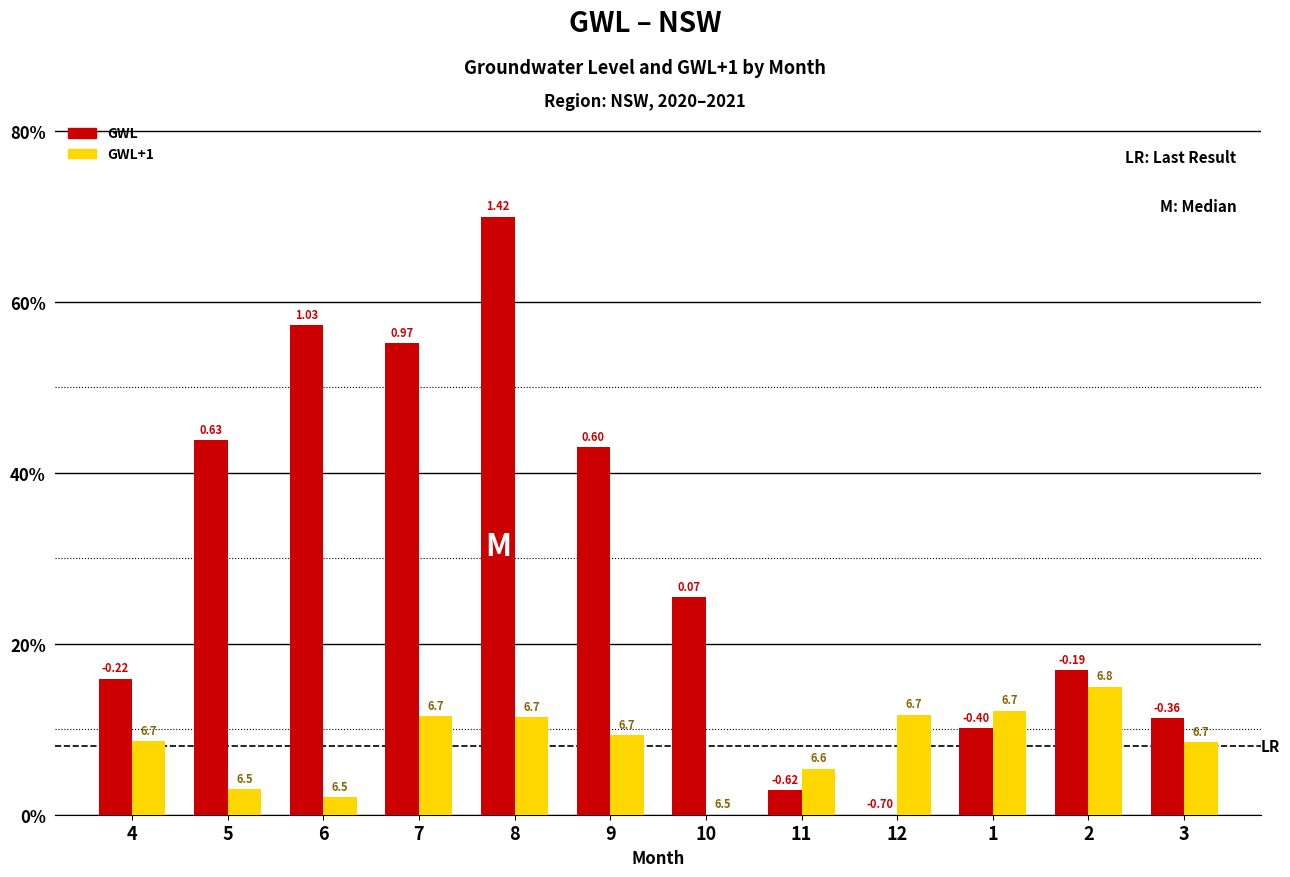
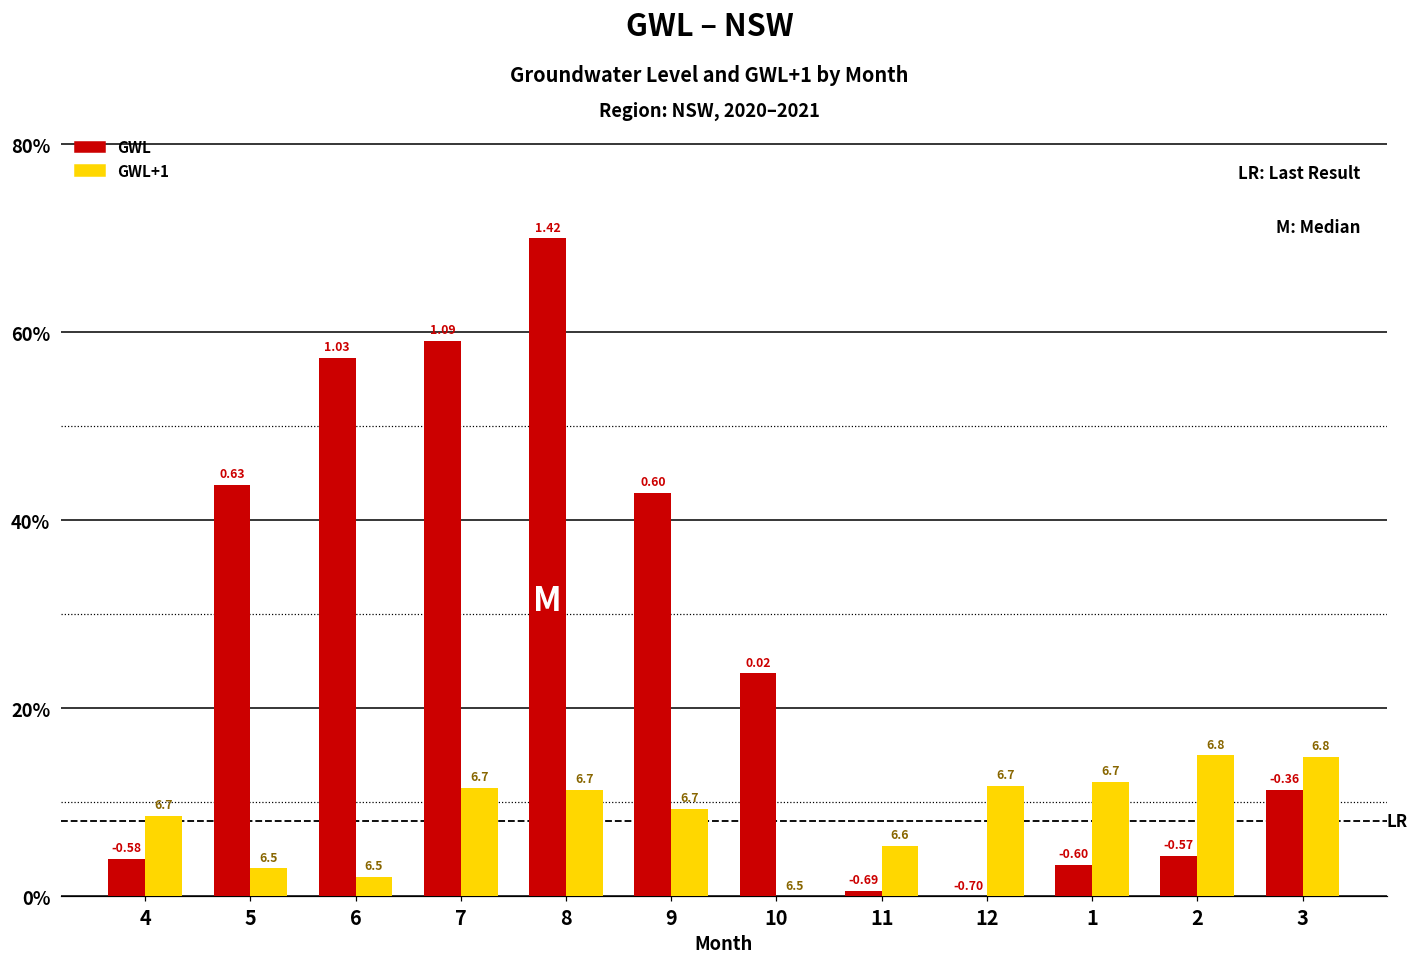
  {
    "GWL": {
-     "4": -0.22,
-     "7": 0.97,
-     "10": 0.07,
-     "11": -0.62,
-     "1": -0.40,
-     "2": -0.19
+     "4": -0.58,
+     "7": 1.09,
+     "10": 0.02,
+     "11": -0.69,
+     "1": -0.60,
+     "2": -0.57
    },
    "GWL+1": {
-     "3": 6.7
+     "3": 6.8
    }
  }
